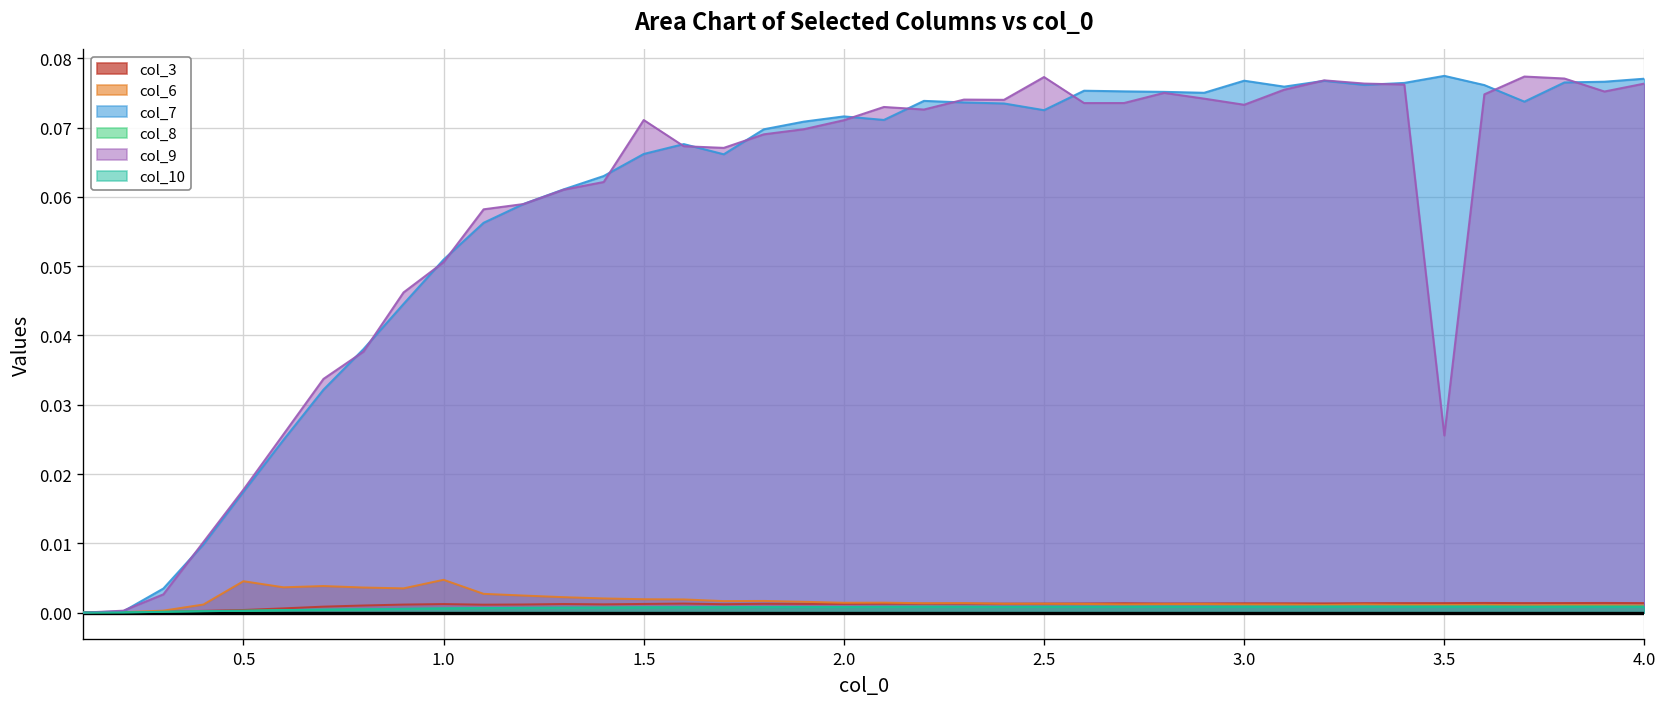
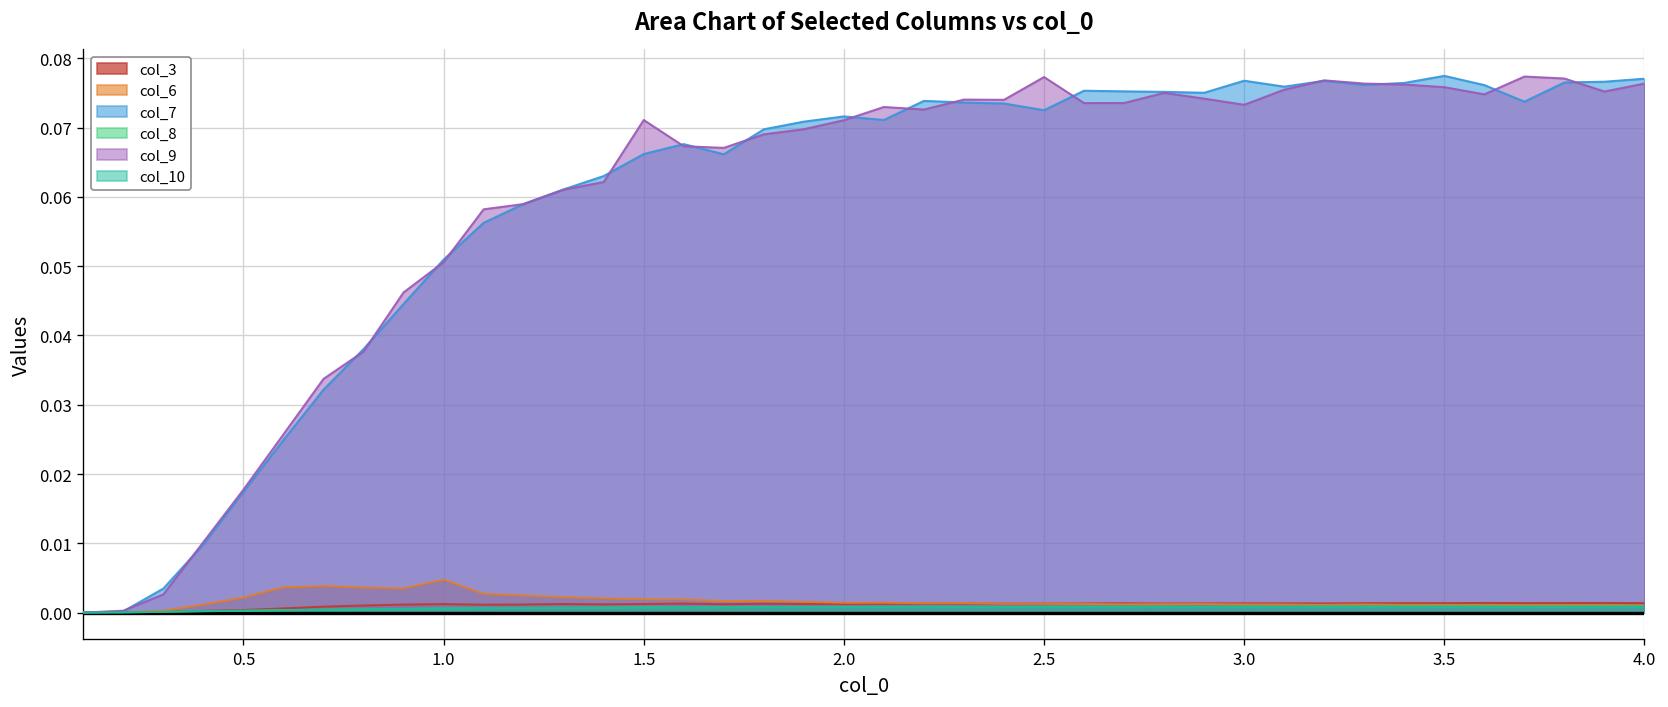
  {
    "col_3": {
      "1.0": 0.001,
      "1.5": 0.001
    },
    "col_6": {
-     "0.5": 0.005,
+     "0.5": 0.002,
      "1.0": 0.005,
      "1.5": 0.002
    },
    "col_9": {
      "1.5": 0.071,
      "2.0": 0.071,
      "2.5": 0.077,
      "3.0": 0.073,
-     "3.5": 0.026,
+     "3.5": 0.076,
      "4.0": 0.076
    }
  }
